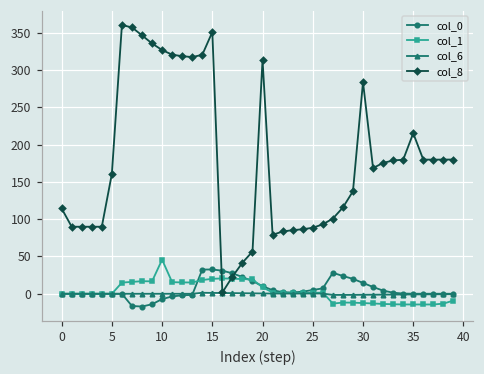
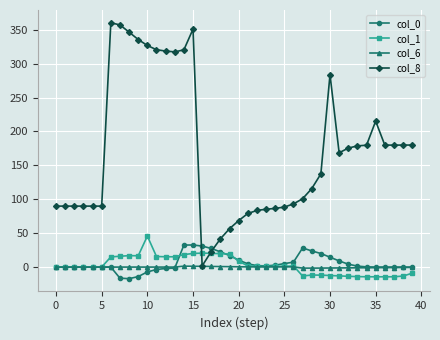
  {
    "col_1": {
      "10": 50,
      "15": 20,
      "30": -10,
      "35": -10
    },
    "col_8": {
-     "0": 110,
-     "5": 160,
+     "0": 90,
+     "5": 90,
      "10": 330,
      "15": 350,
-     "20": 310,
+     "20": 70,
      "25": 90,
      "30": 280,
      "35": 220
    }
  }
